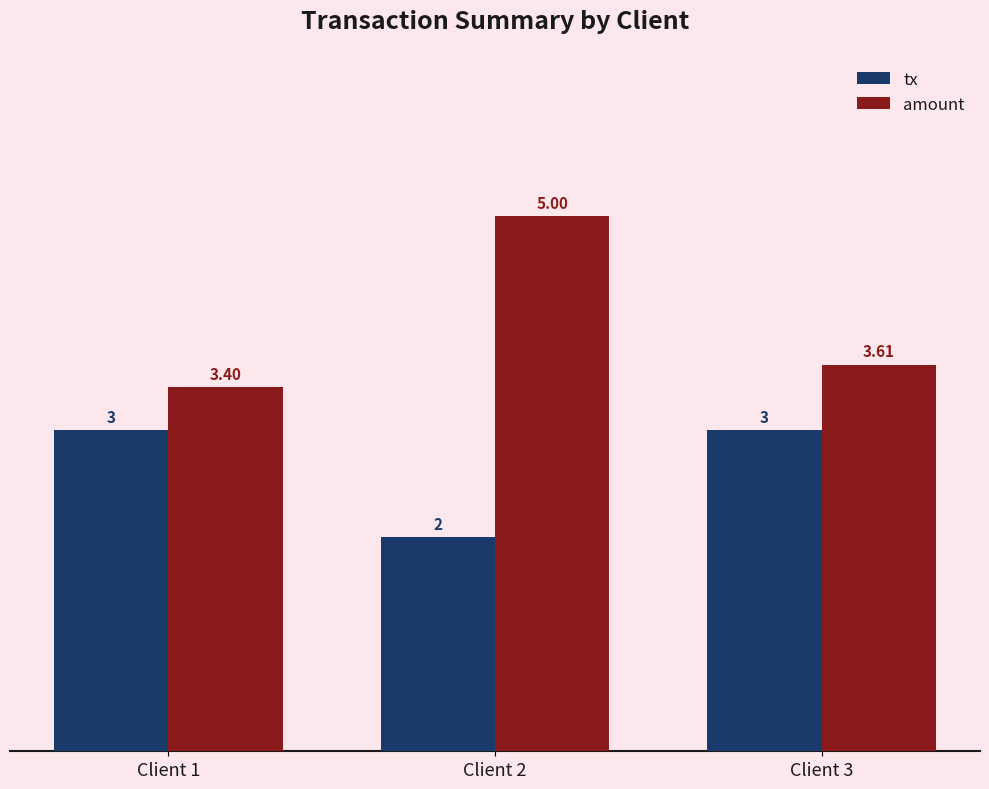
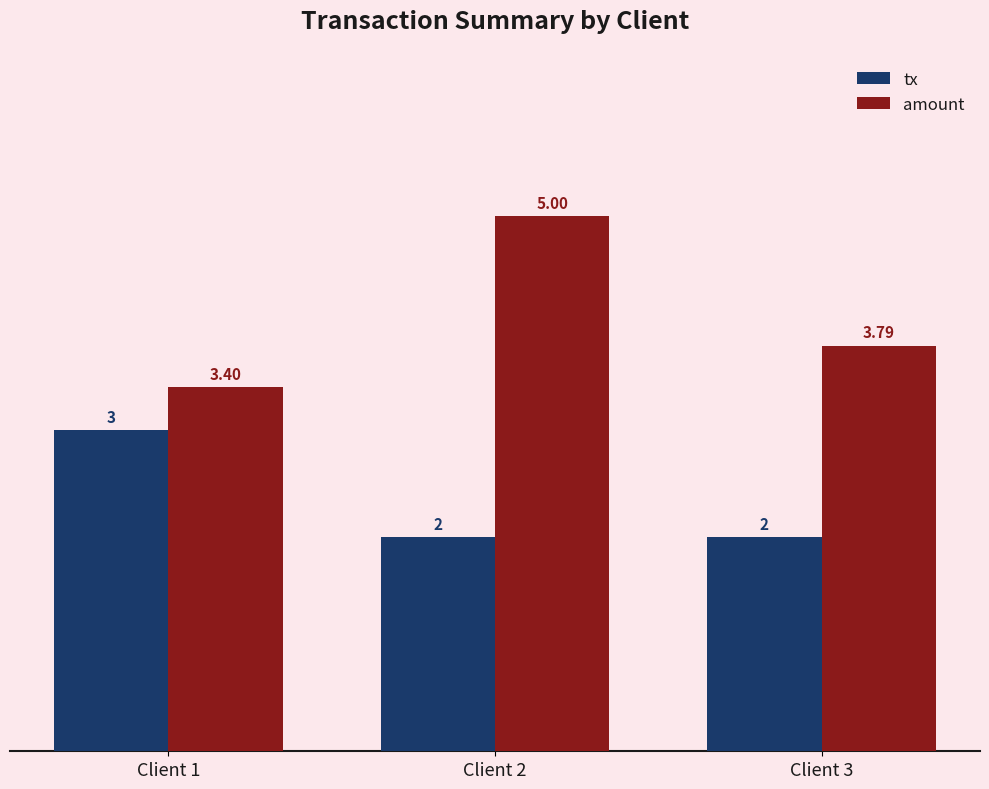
  {
    "tx": {
      "Client 1": 3,
      "Client 2": 2,
-     "Client 3": 3
+     "Client 3": 2
    },
    "amount": {
      "Client 1": 3.40,
      "Client 2": 5.00,
-     "Client 3": 3.61
+     "Client 3": 3.79
    }
  }
